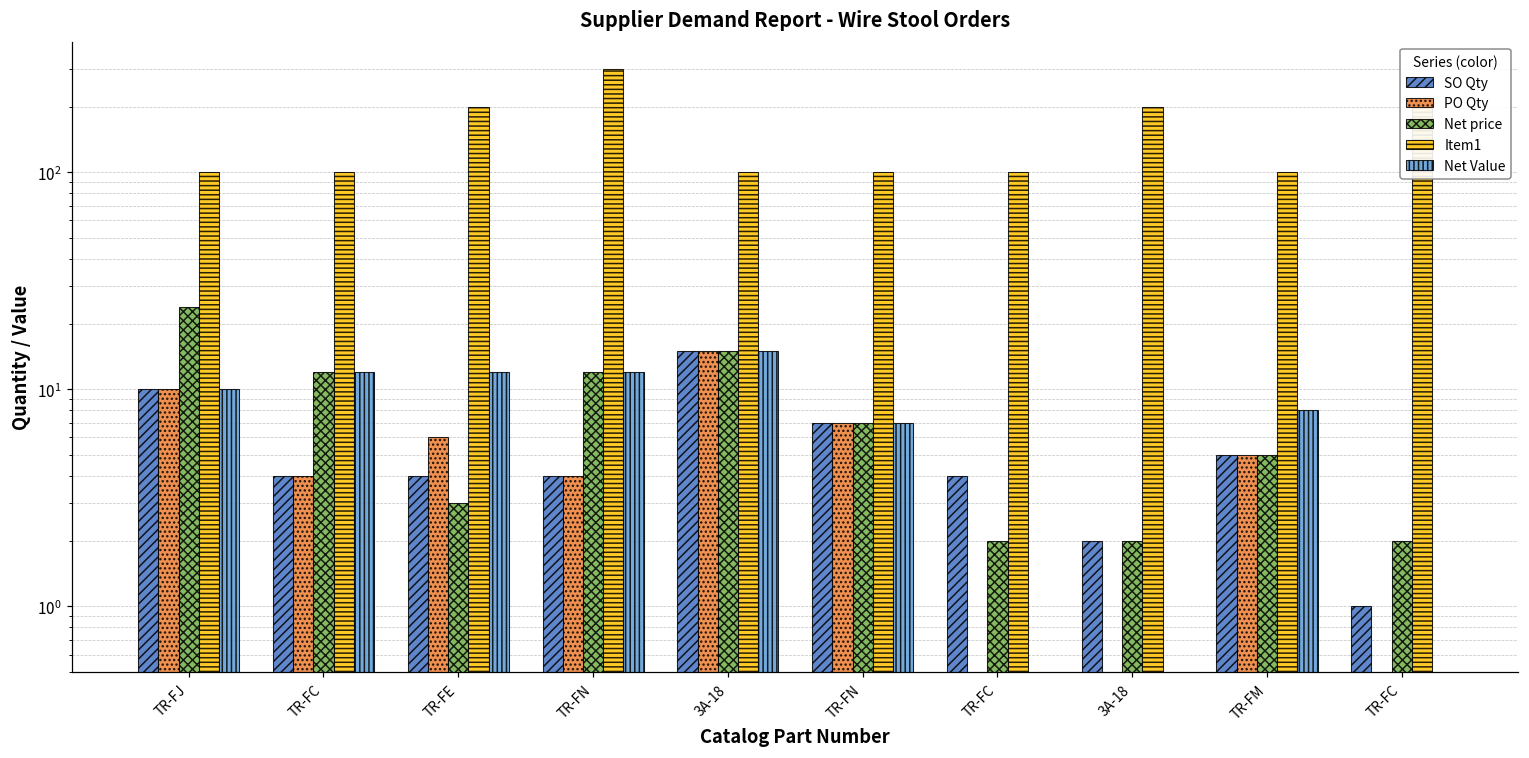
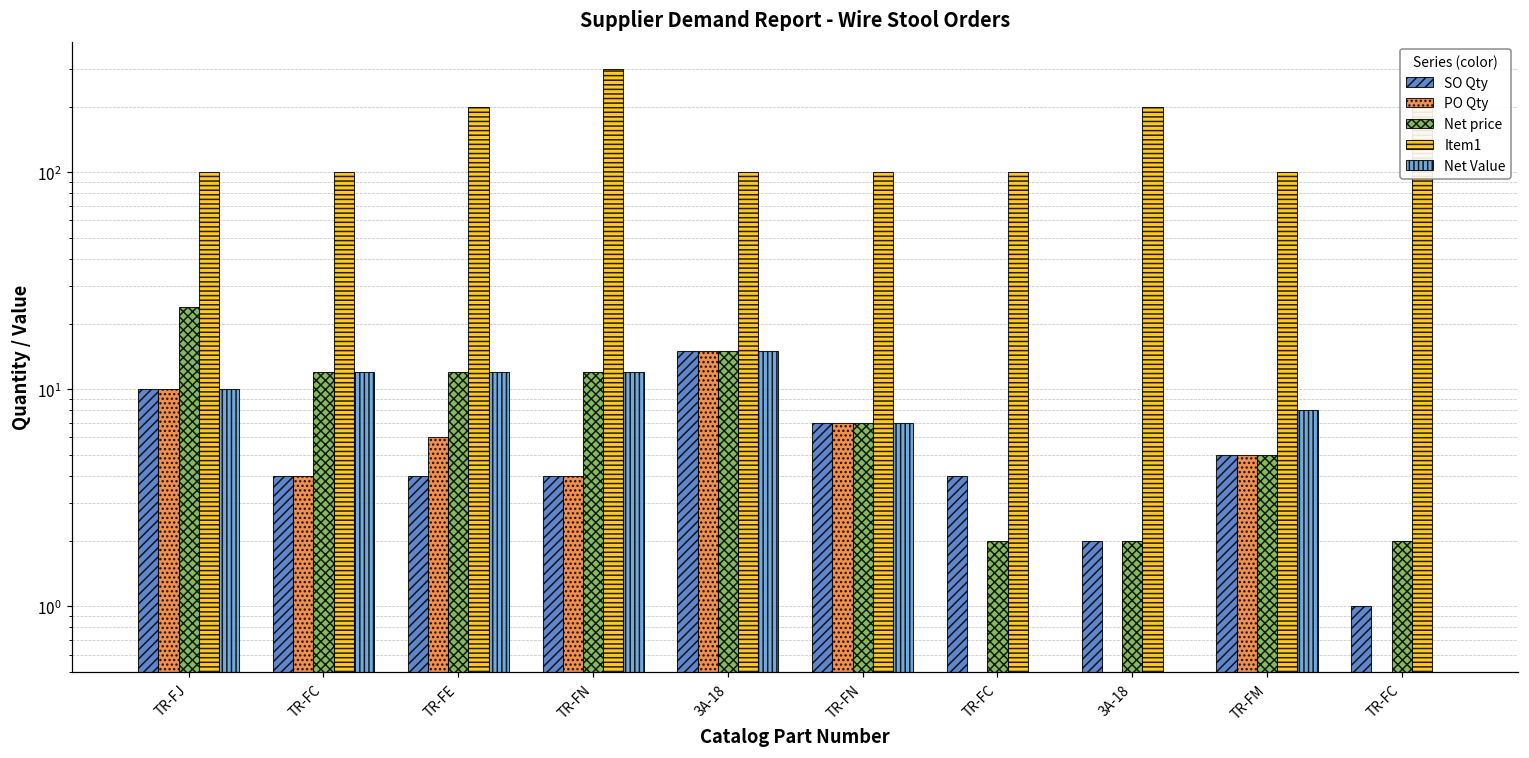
  {
    "PO Qty": {
      "TR-FJ": 10,
      "TR-FE": 6,
      "TR-FM": 5
    },
    "Net price": {
      "TR-FJ": 24,
-     "TR-FE": 3,
+     "TR-FE": 12,
      "TR-FM": 5
    },
    "Item1": {
      "TR-FJ": 100,
      "TR-FE": 200,
      "TR-FM": 100
    }
  }
